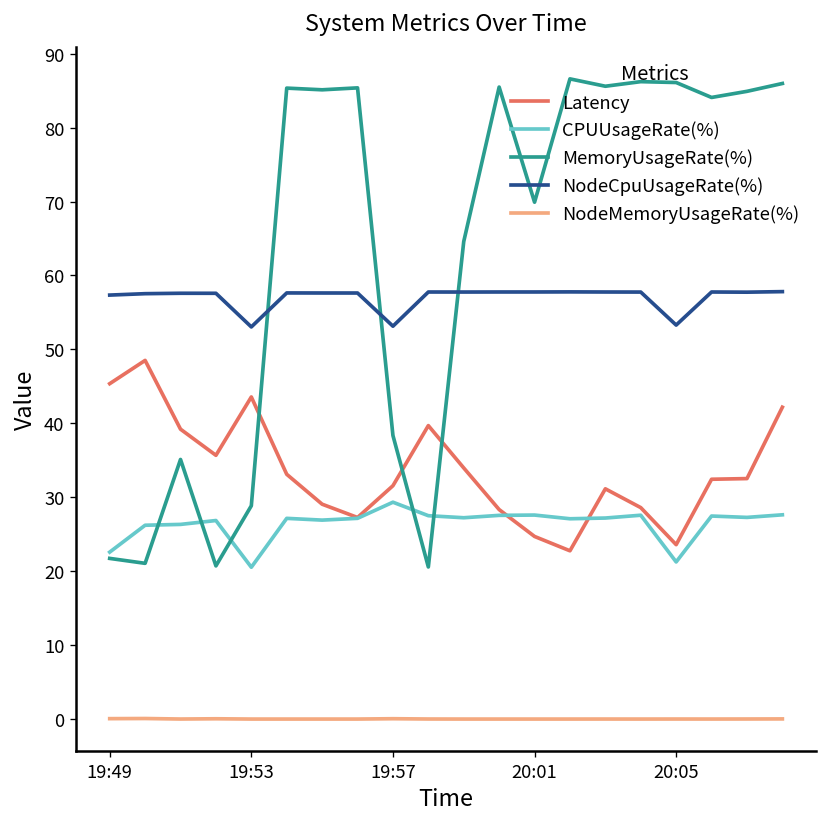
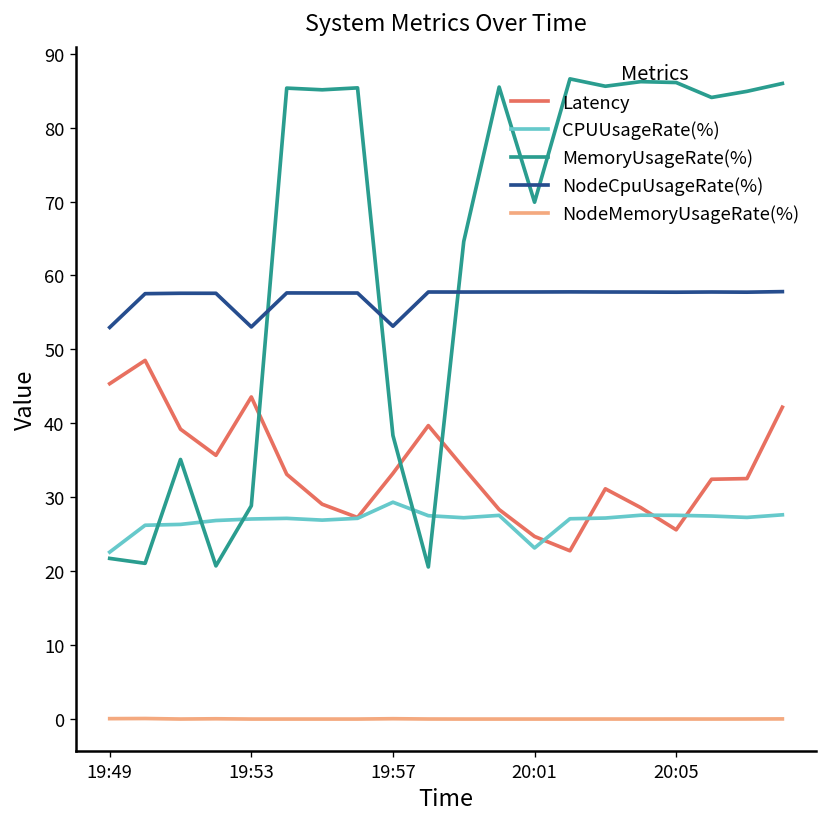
  {
    "Latency": {
      "19:49": 45,
      "19:53": 44,
-     "19:57": 32,
+     "19:57": 33,
      "20:01": 25,
-     "20:05": 24
+     "20:05": 26
    },
    "CPUUsageRate(%)": {
      "19:49": 23,
-     "19:53": 21,
+     "19:53": 27,
      "19:57": 29,
-     "20:01": 28,
-     "20:05": 21
+     "20:01": 23,
+     "20:05": 28
    },
    "MemoryUsageRate(%)": {
      "19:49": 22,
      "19:53": 29,
      "19:57": 38,
      "20:01": 70,
      "20:05": 86
    },
    "NodeCpuUsageRate(%)": {
-     "19:49": 57,
+     "19:49": 53,
      "19:53": 53,
      "19:57": 53,
      "20:01": 58,
-     "20:05": 53
+     "20:05": 58
    },
    "NodeMemoryUsageRate(%)": {
      "19:49": 0,
      "19:53": 0,
      "19:57": 0,
      "20:01": 0,
      "20:05": 0
    }
  }
